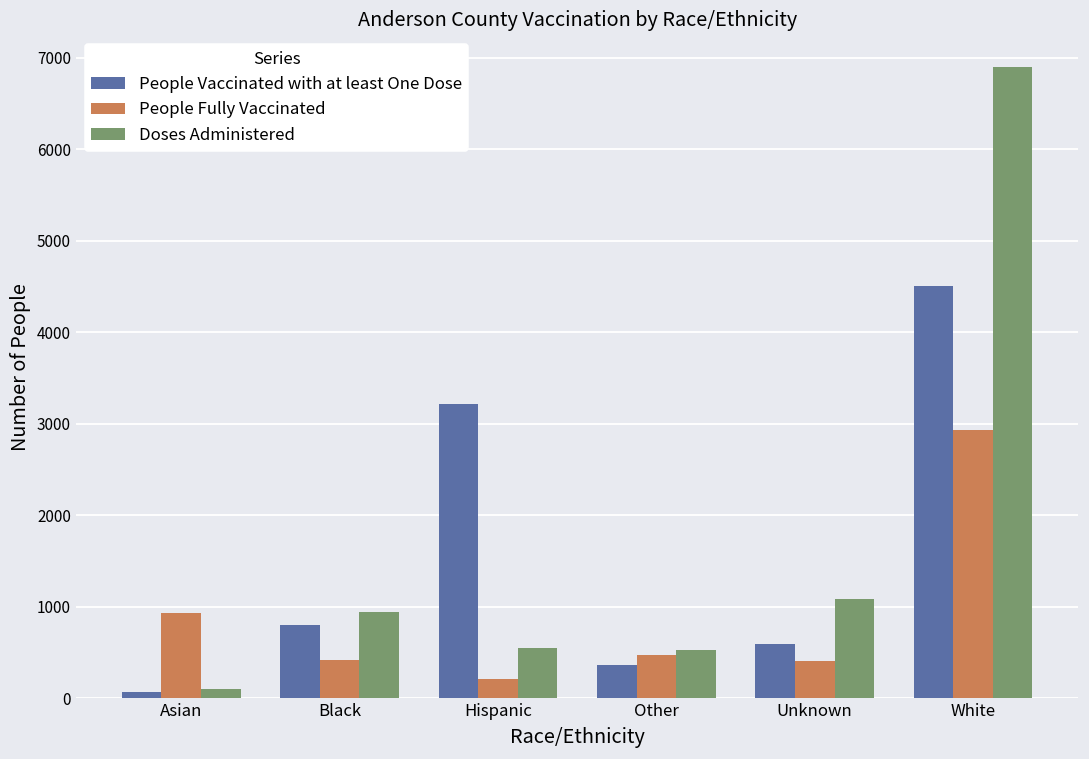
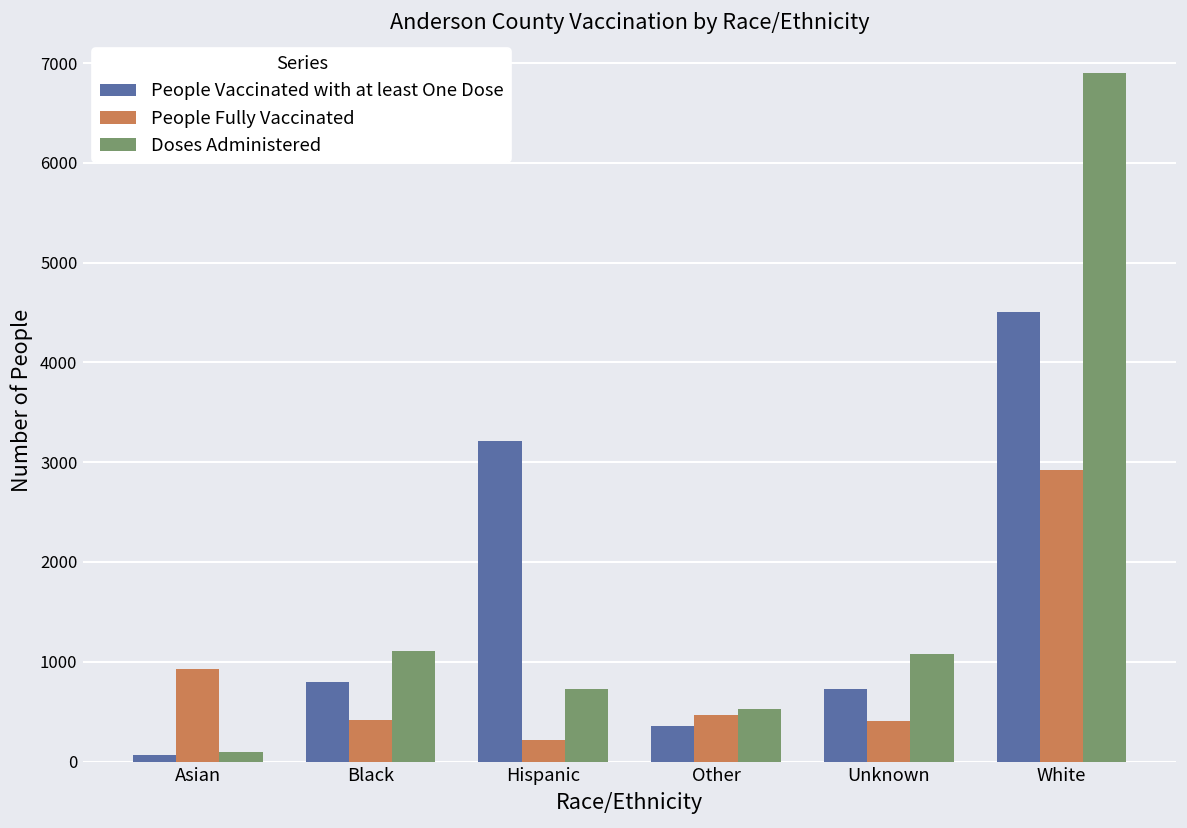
  {
    "People Vaccinated with at least One Dose": {
      "Asian": 100,
      "Black": 800,
      "Hispanic": 3200,
      "Other": 400,
-     "Unknown": 600,
+     "Unknown": 700,
      "White": 4500
    },
    "People Fully Vaccinated": {
      "Asian": 900,
      "Black": 400,
      "Hispanic": 200,
      "Other": 500,
      "Unknown": 400,
      "White": 2900
    },
    "Doses Administered": {
      "Asian": 100,
-     "Black": 900,
-     "Hispanic": 500,
+     "Black": 1100,
+     "Hispanic": 700,
      "Other": 500,
      "Unknown": 1100,
      "White": 6900
    }
  }
